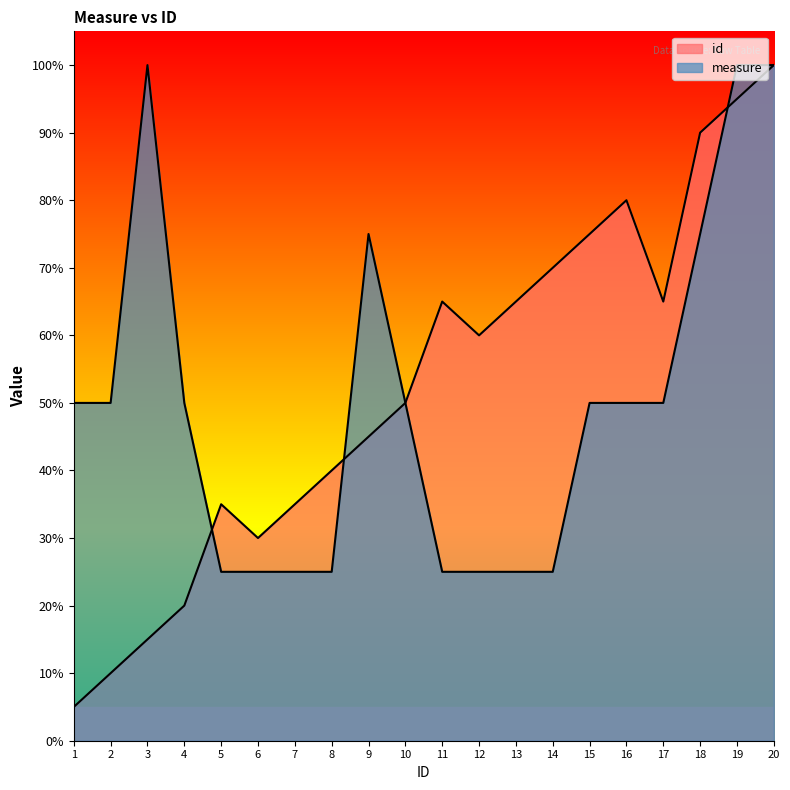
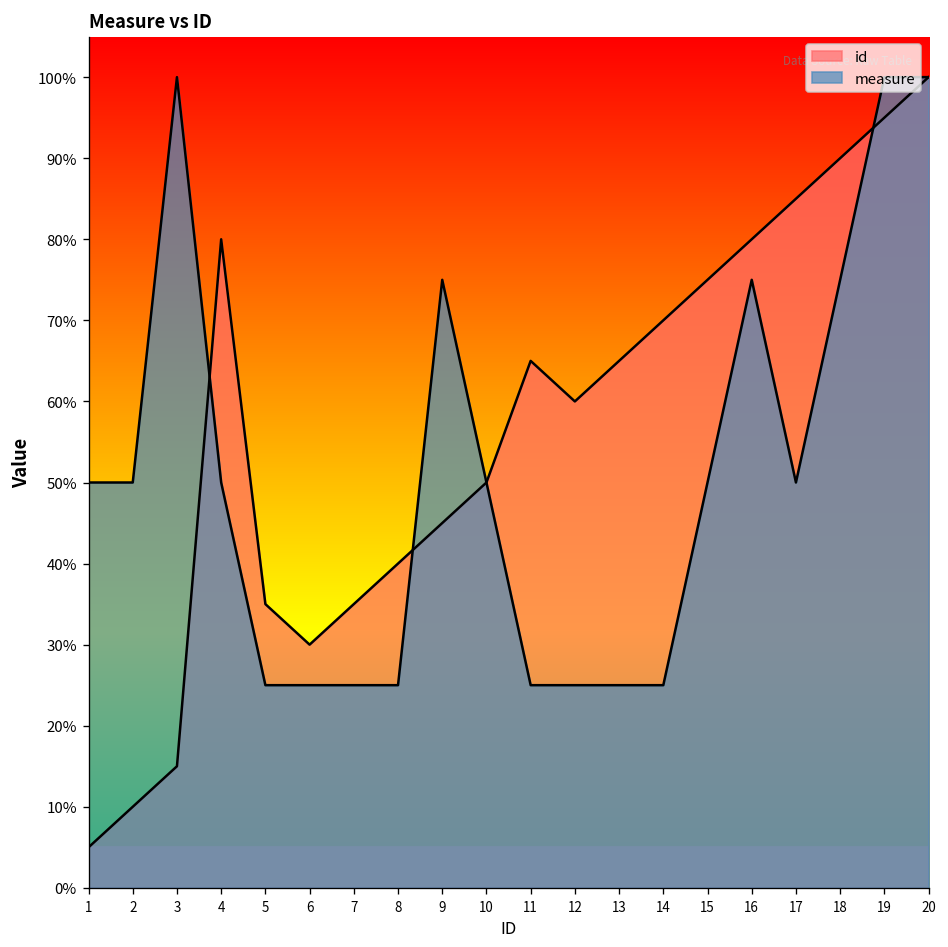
  {
    "id": {
      "2": "10%",
      "3": "15%",
-     "4": "20%",
+     "4": "80%",
      "5": "35%",
      "6": "30%",
      "7": "35%",
      "8": "40%",
      "9": "45%",
      "11": "65%",
      "12": "60%",
      "13": "65%",
      "14": "70%",
      "15": "75%",
      "16": "80%",
-     "17": "65%",
+     "17": "85%",
      "18": "90%",
      "19": "95%"
    },
    "measure": {
      "1": "50%",
      "2": "50%",
      "3": "100%",
      "4": "50%",
      "5": "25%",
      "6": "25%",
      "7": "25%",
      "8": "25%",
      "9": "75%",
      "11": "25%",
      "12": "25%",
      "13": "25%",
      "14": "25%",
      "15": "50%",
-     "16": "50%",
+     "16": "75%",
      "17": "50%",
      "18": "75%"
    }
  }
